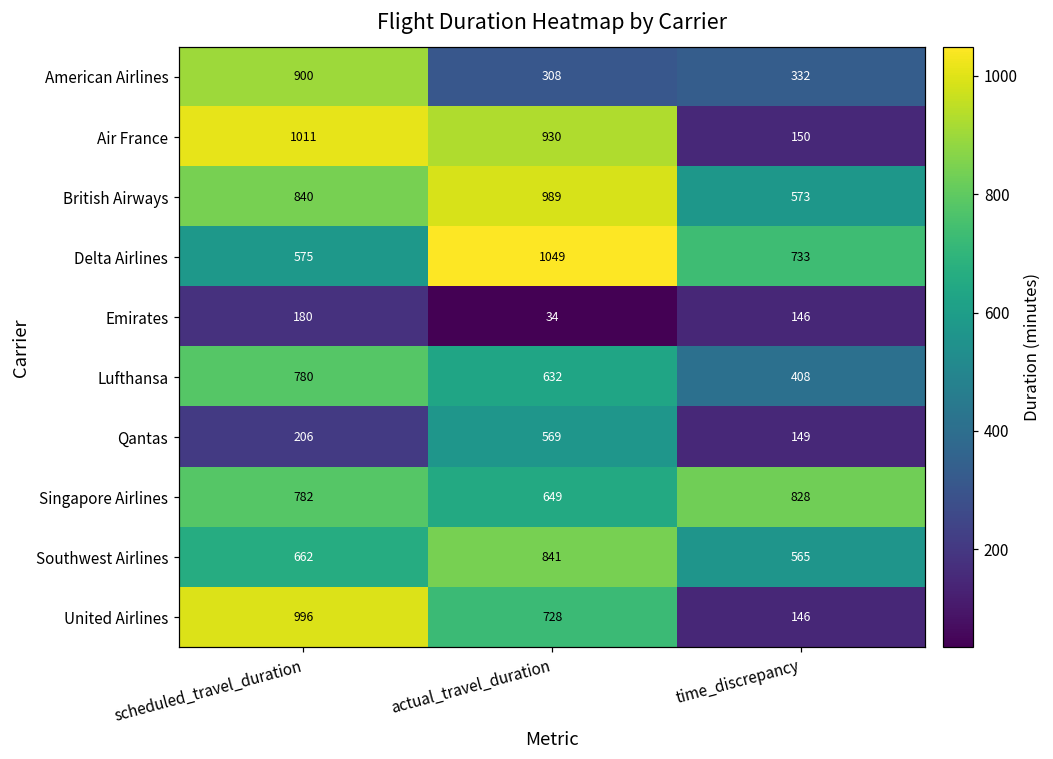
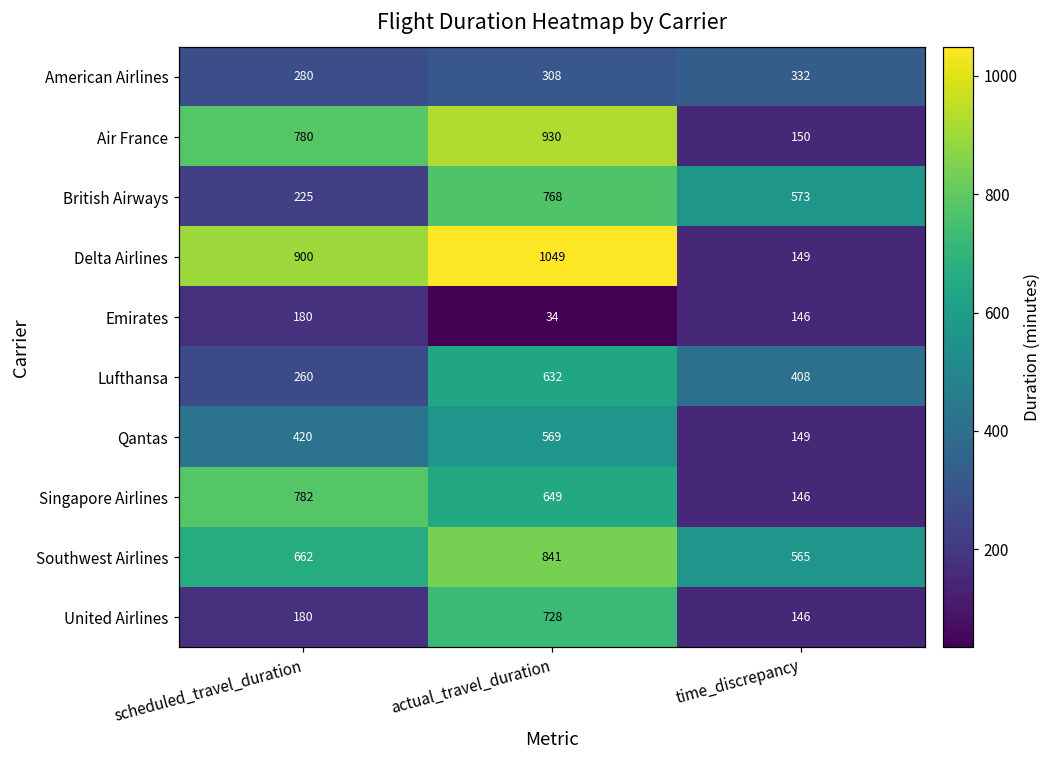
  {
    "American Airlines": {
-     "scheduled_travel_duration": 900,
+     "scheduled_travel_duration": 280,
      "actual_travel_duration": 308,
      "time_discrepancy": 332
    },
    "Air France": {
-     "scheduled_travel_duration": 1011,
+     "scheduled_travel_duration": 780,
      "actual_travel_duration": 930,
      "time_discrepancy": 150
    },
    "British Airways": {
-     "scheduled_travel_duration": 840,
-     "actual_travel_duration": 989,
+     "scheduled_travel_duration": 225,
+     "actual_travel_duration": 768,
      "time_discrepancy": 573
    },
    "Delta Airlines": {
-     "scheduled_travel_duration": 575,
+     "scheduled_travel_duration": 900,
      "actual_travel_duration": 1049,
-     "time_discrepancy": 733
+     "time_discrepancy": 149
    },
    "Emirates": {
      "scheduled_travel_duration": 180,
      "actual_travel_duration": 34,
      "time_discrepancy": 146
    },
    "Lufthansa": {
-     "scheduled_travel_duration": 780,
+     "scheduled_travel_duration": 260,
      "actual_travel_duration": 632,
      "time_discrepancy": 408
    },
    "Qantas": {
-     "scheduled_travel_duration": 206,
+     "scheduled_travel_duration": 420,
      "actual_travel_duration": 569,
      "time_discrepancy": 149
    },
    "Singapore Airlines": {
      "scheduled_travel_duration": 782,
      "actual_travel_duration": 649,
-     "time_discrepancy": 828
+     "time_discrepancy": 146
    },
    "Southwest Airlines": {
      "scheduled_travel_duration": 662,
      "actual_travel_duration": 841,
      "time_discrepancy": 565
    },
    "United Airlines": {
-     "scheduled_travel_duration": 996,
+     "scheduled_travel_duration": 180,
      "actual_travel_duration": 728,
      "time_discrepancy": 146
    }
  }
